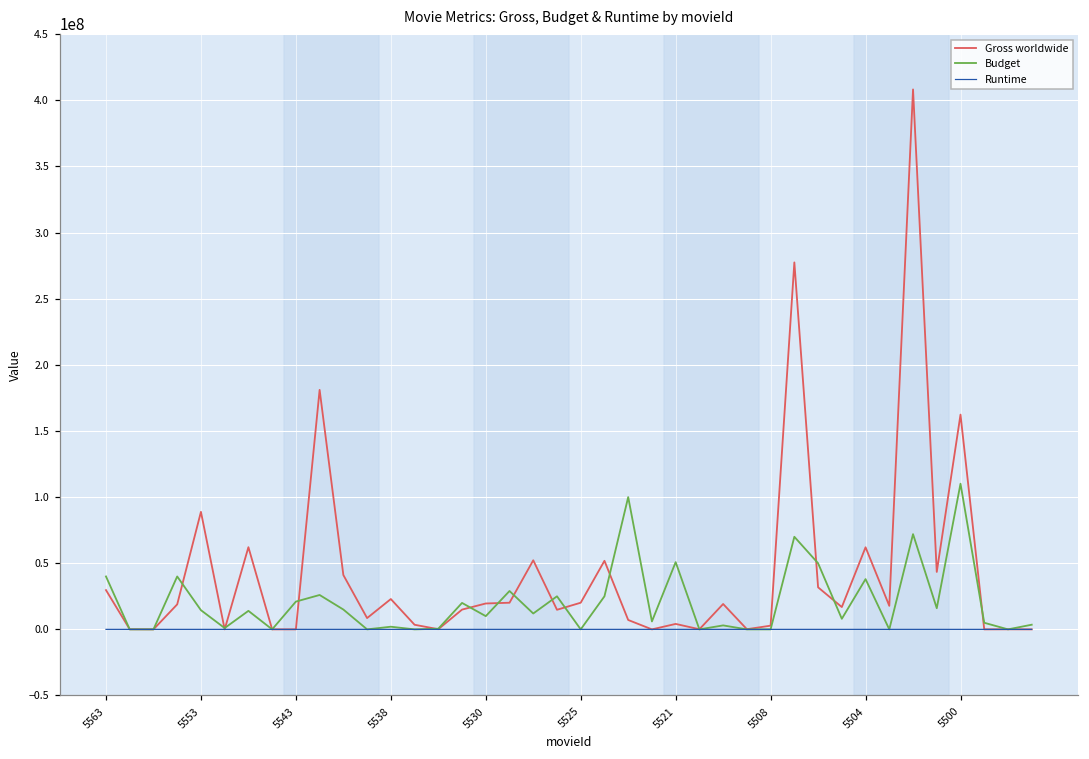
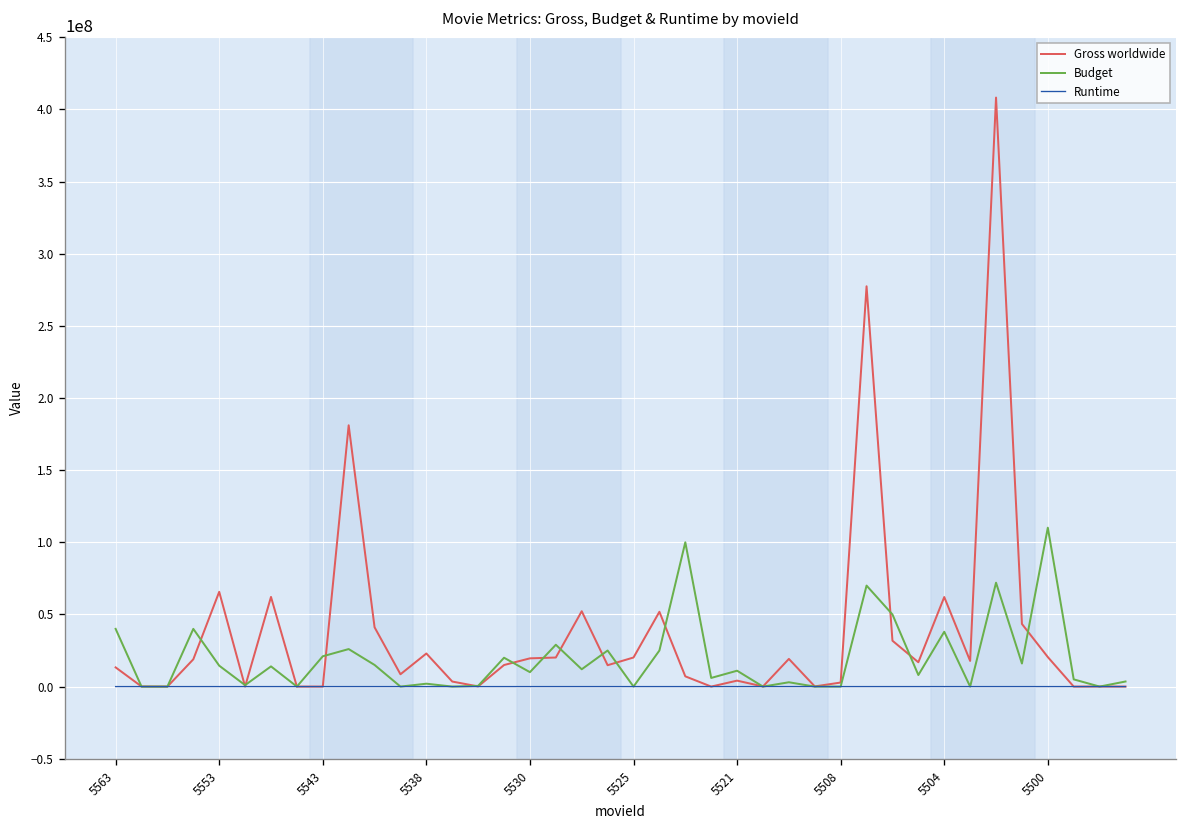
  {
    "Gross worldwide": {
-     "5563": 30000000,
-     "5553": 89000000,
+     "5563": 13000000,
+     "5553": 66000000,
      "5538": 23000000,
      "5530": 20000000,
      "5525": 20000000,
      "5521": 4000000,
      "5508": 3000000,
      "5504": 62000000,
-     "5500": 162000000
+     "5500": 20000000
    },
    "Budget": {
      "5563": 40000000,
      "5553": 15000000,
      "5543": 21000000,
      "5530": 10000000,
-     "5521": 51000000,
+     "5521": 11000000,
      "5504": 38000000,
      "5500": 110000000
    },
    "Runtime": {
      "5563": 0,
      "5553": 0,
      "5530": 0,
      "5521": 0,
      "5504": 0,
      "5500": 0
    }
  }
